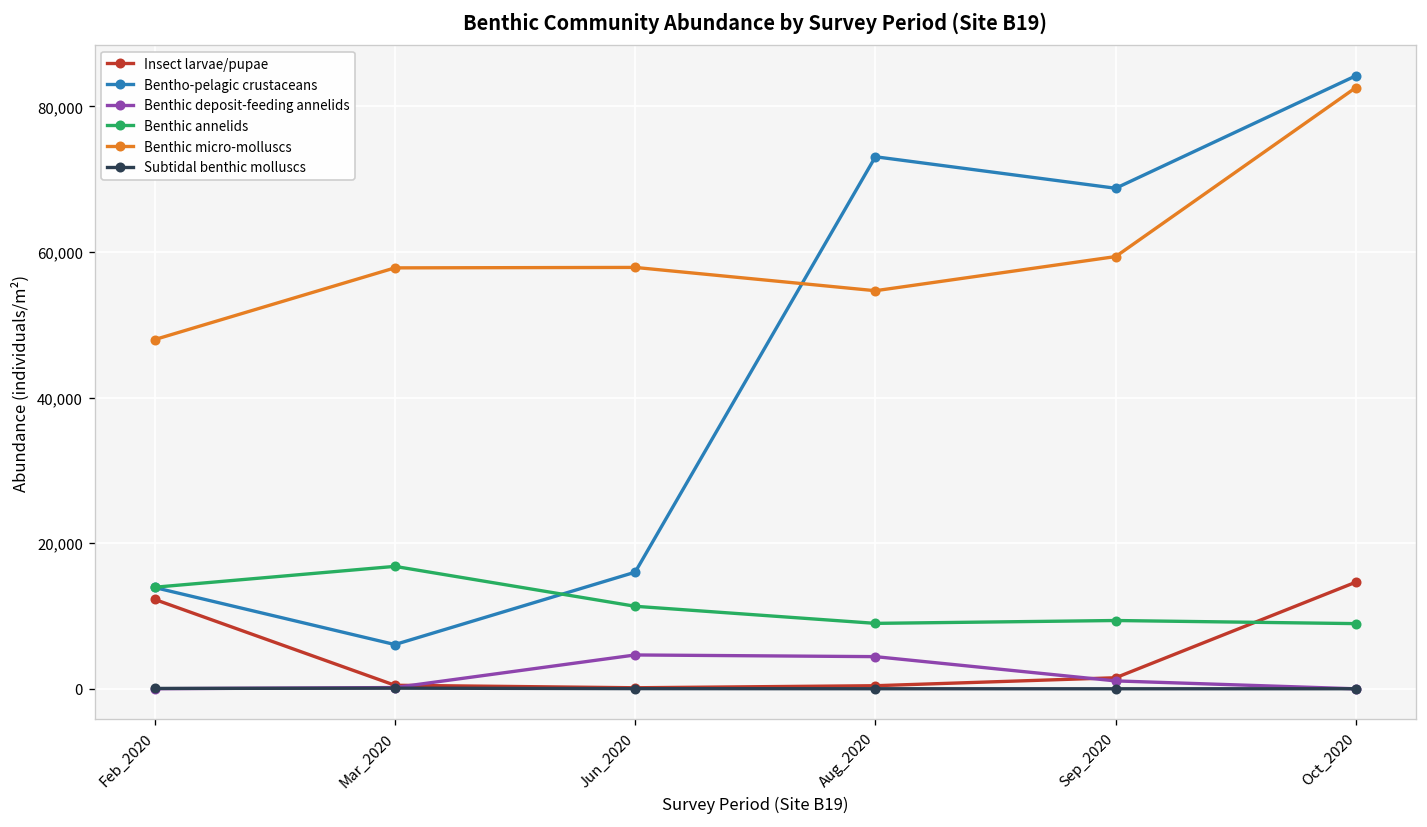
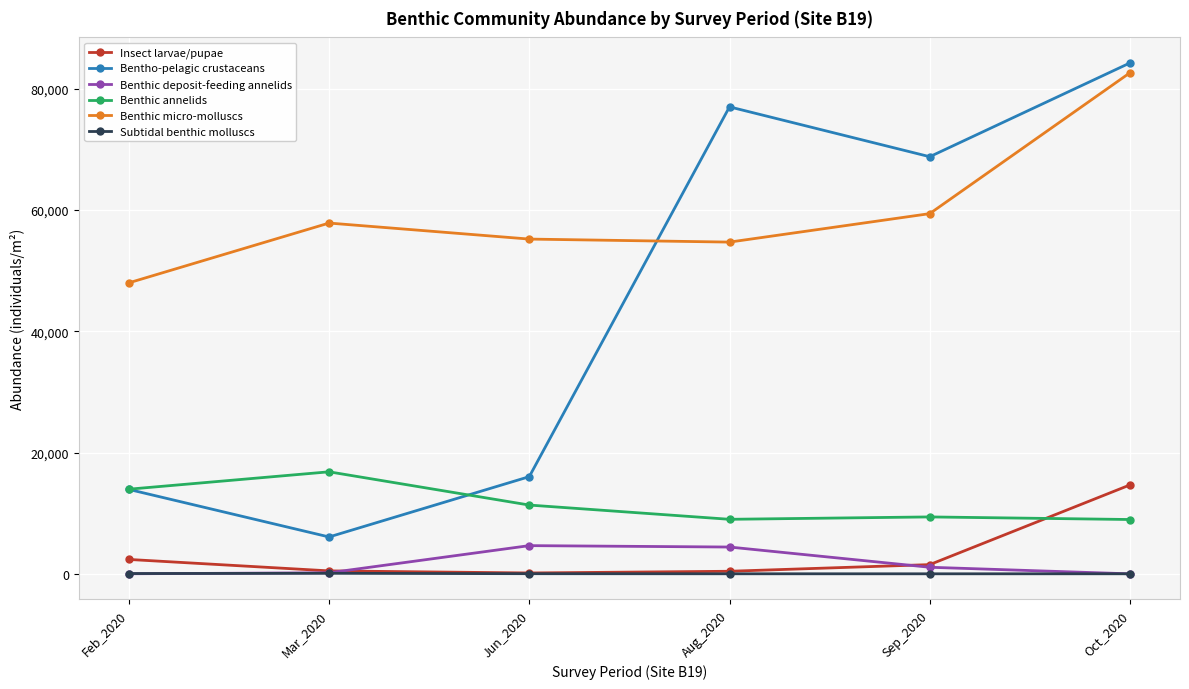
  {
    "Insect larvae/pupae": {
-     "Feb_2020": "12,000",
+     "Feb_2020": "2,000",
      "Sep_2020": "2,000",
      "Oct_2020": "15,000"
    },
    "Bentho-pelagic crustaceans": {
      "Mar_2020": "6,000",
      "Jun_2020": "16,000",
-     "Aug_2020": "73,000",
+     "Aug_2020": "77,000",
      "Sep_2020": "69,000",
      "Oct_2020": "84,000"
    },
    "Benthic deposit-feeding annelids": {
      "Jun_2020": "5,000",
      "Aug_2020": "4,000",
      "Sep_2020": "1,000"
    },
    "Benthic annelids": {
      "Mar_2020": "17,000",
      "Jun_2020": "11,000",
      "Aug_2020": "9,000",
      "Sep_2020": "9,000",
      "Oct_2020": "9,000"
    },
    "Benthic micro-molluscs": {
      "Feb_2020": "48,000",
      "Mar_2020": "58,000",
-     "Jun_2020": "58,000",
+     "Jun_2020": "55,000",
      "Aug_2020": "55,000",
      "Sep_2020": "59,000",
      "Oct_2020": "83,000"
    },
    "Subtidal benthic molluscs": {
      "Sep_2020": "0"
    }
  }
